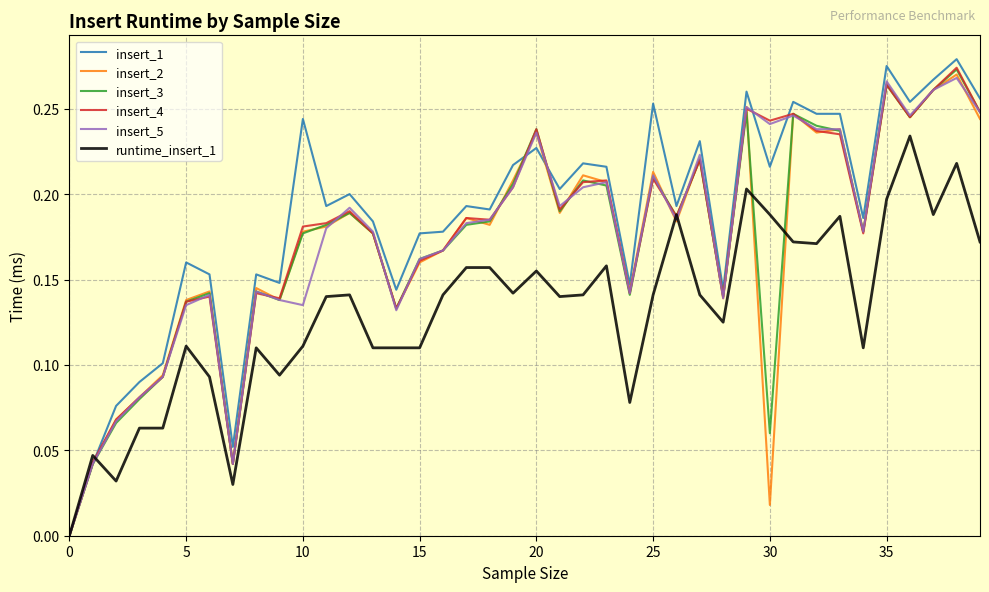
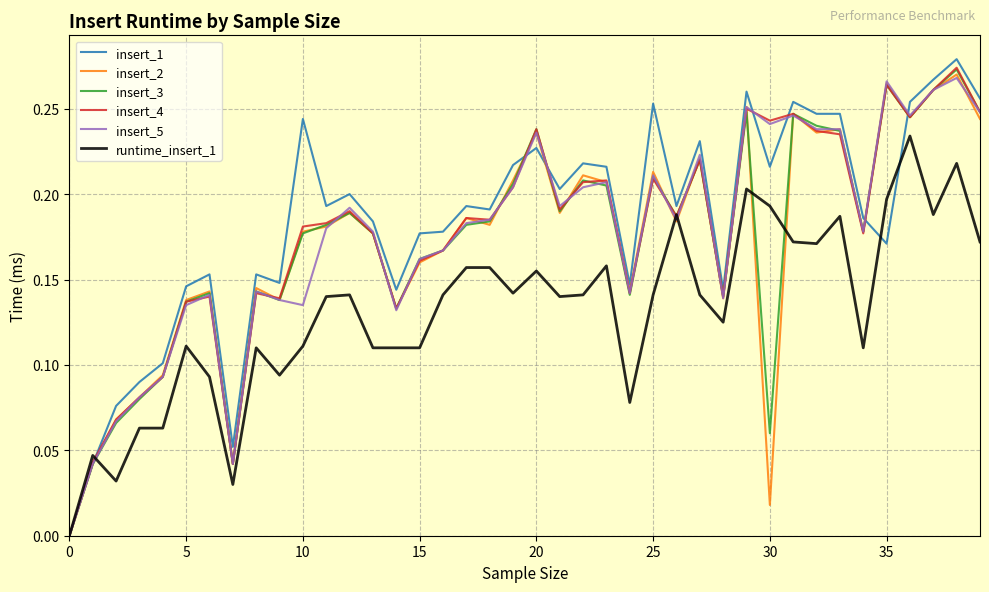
  {
    "insert_1": {
-     "5": 0.160,
+     "5": 0.146,
      "10": 0.244,
      "15": 0.177,
      "20": 0.227,
      "25": 0.253,
      "30": 0.216,
-     "35": 0.275
+     "35": 0.171
    },
    "insert_2": {
      "25": 0.213,
      "30": 0.018
    },
    "insert_3": {
      "30": 0.060
    },
    "insert_4": {
      "10": 0.181,
      "30": 0.243
    },
    "insert_5": {
      "5": 0.135,
      "10": 0.135,
      "30": 0.241
    },
    "runtime_insert_1": {
      "5": 0.111,
      "10": 0.111,
      "15": 0.110,
      "20": 0.155,
      "25": 0.141,
-     "30": 0.188,
+     "30": 0.193,
      "35": 0.197
    }
  }
